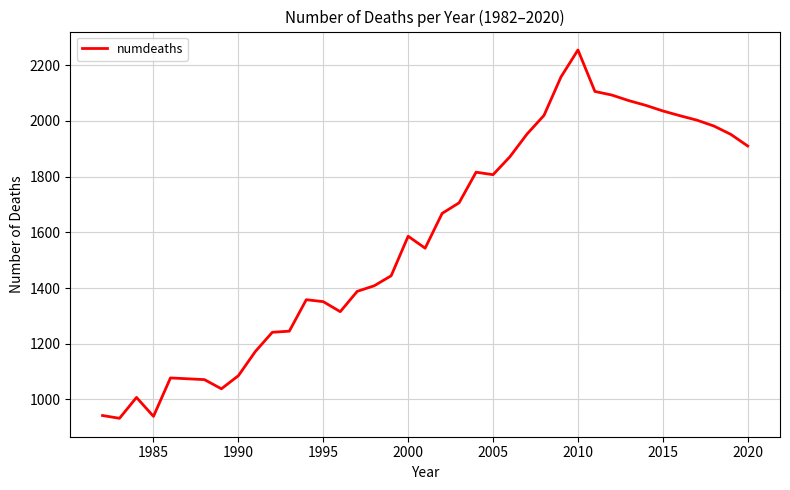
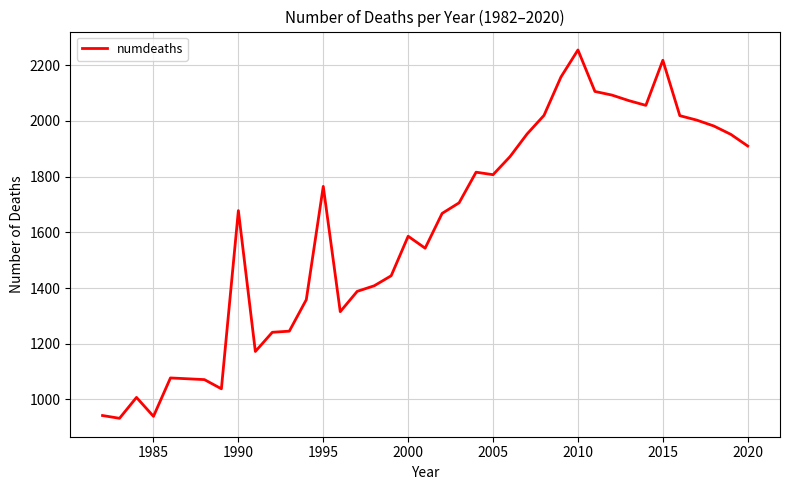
  {
    "1985": 940,
-   "1990": 1090,
-   "1995": 1350,
+   "1990": 1680,
+   "1995": 1770,
    "2000": 1590,
    "2005": 1810,
    "2010": 2260,
-   "2015": 2040,
+   "2015": 2220,
    "2020": 1910
  }
